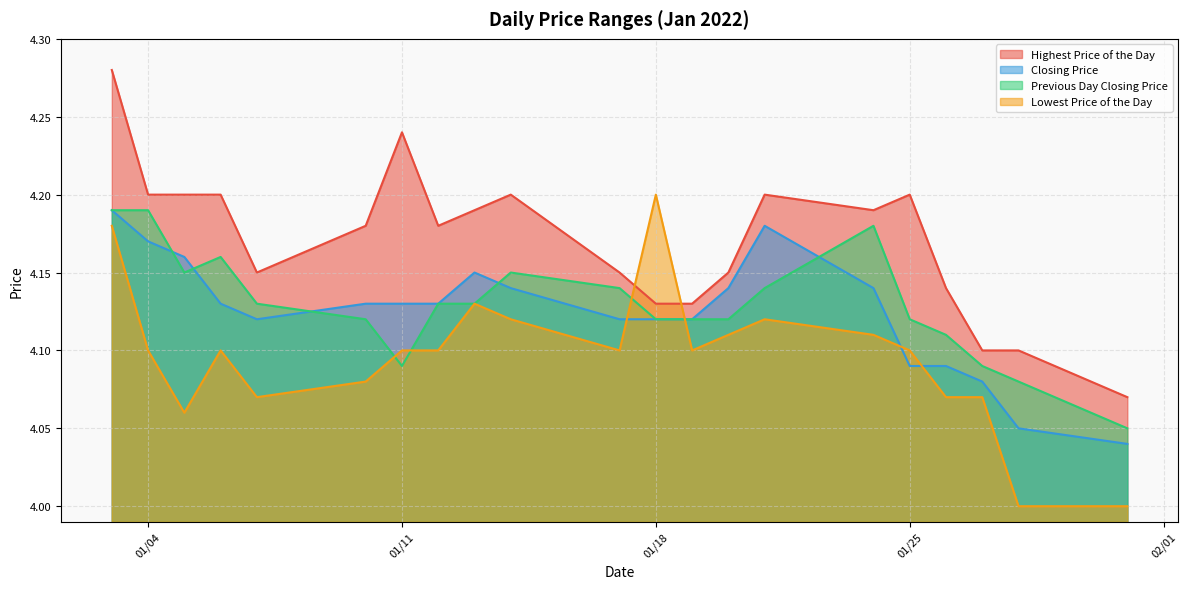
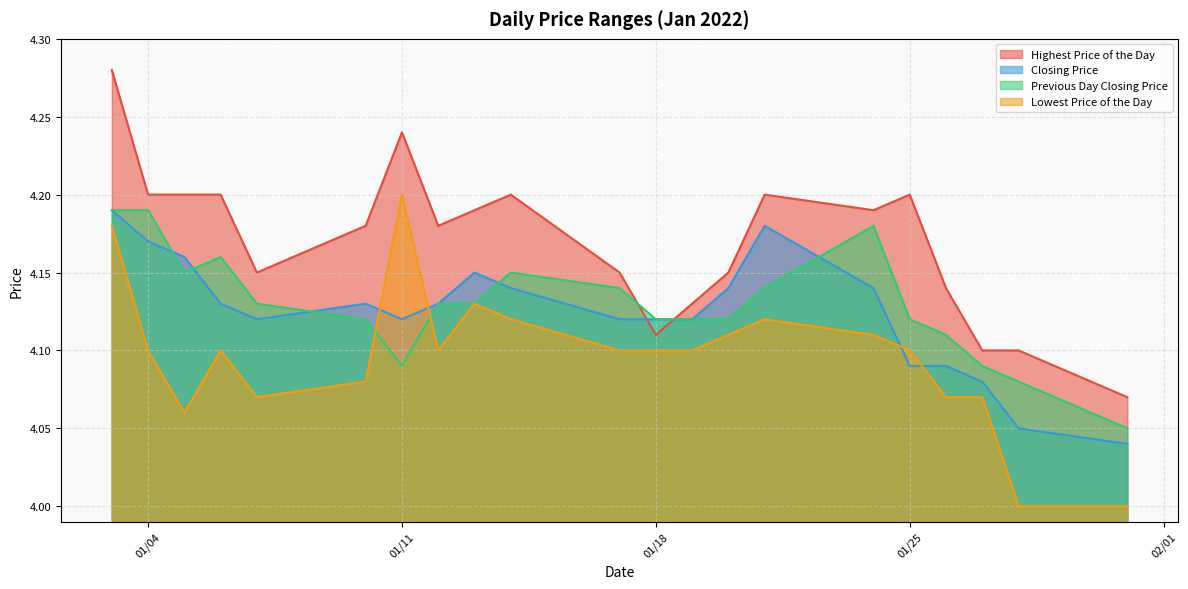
  {
    "Highest Price of the Day": {
      "01/04": 4.20,
      "01/11": 4.24,
-     "01/18": 4.13,
+     "01/18": 4.11,
      "01/25": 4.20
    },
    "Closing Price": {
      "01/04": 4.17,
-     "01/11": 4.13,
+     "01/11": 4.12,
      "01/25": 4.09
    },
    "Previous Day Closing Price": {
      "01/04": 4.19,
      "01/11": 4.09,
      "01/25": 4.12
    },
    "Lowest Price of the Day": {
      "01/04": 4.1,
-     "01/11": 4.1,
-     "01/18": 4.2,
+     "01/11": 4.2,
+     "01/18": 4.1,
      "01/25": 4.1
    }
  }
